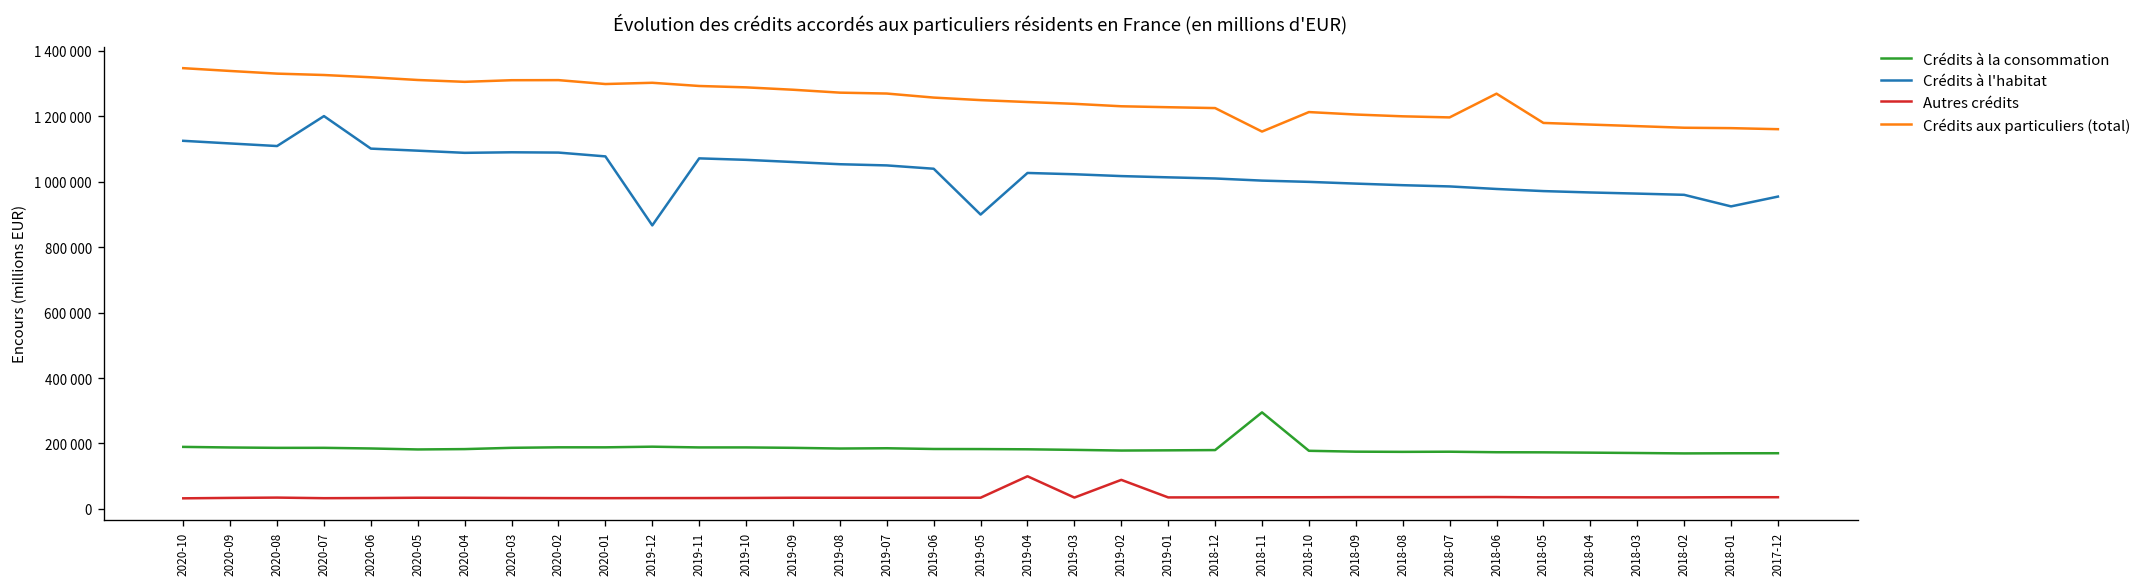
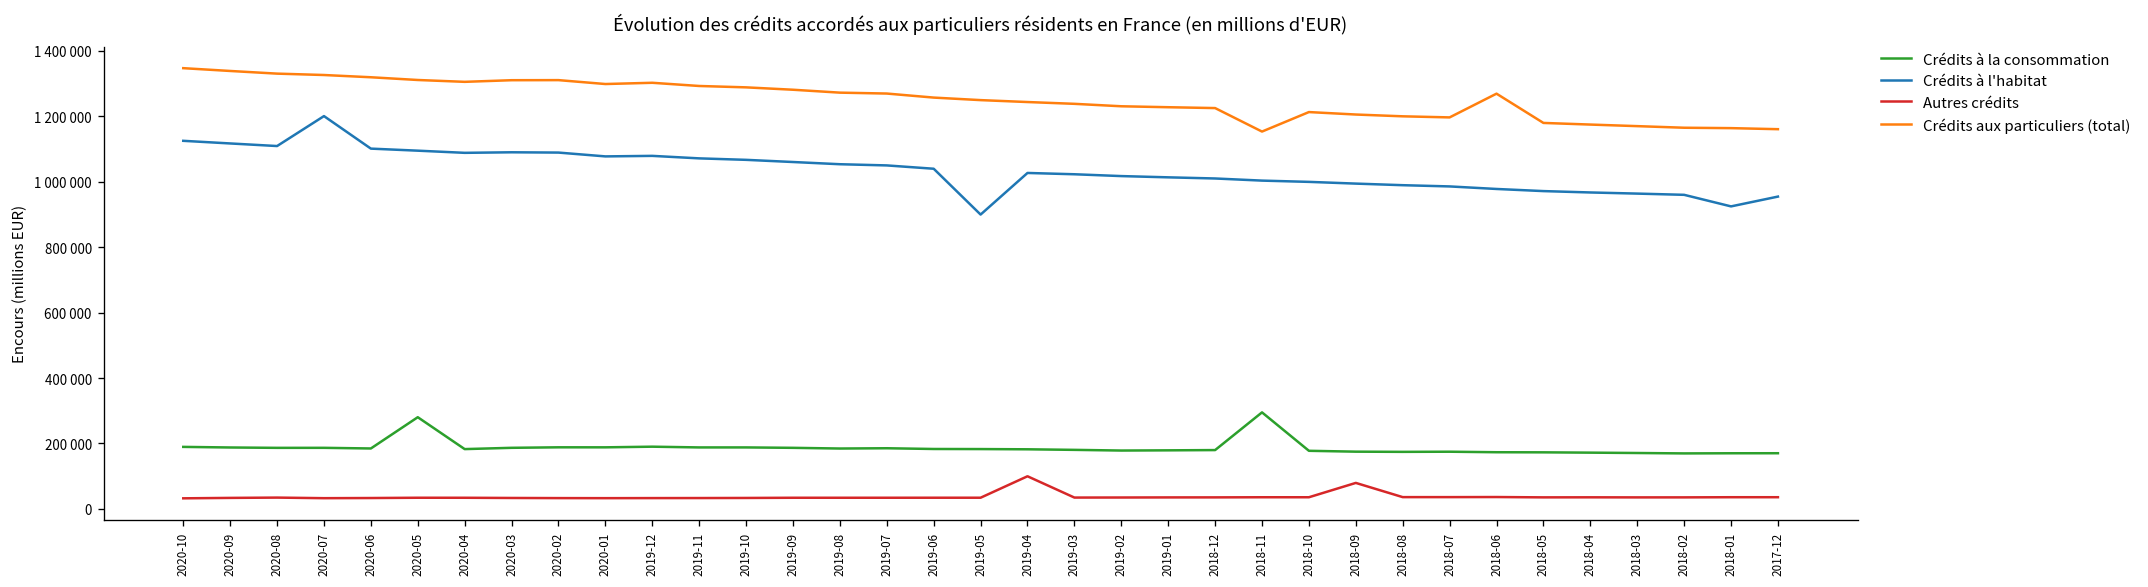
  {
    "Crédits à la consommation": {
      "2020-10": 190000,
      "2020-09": 190000,
      "2020-08": 190000,
      "2020-07": 190000,
      "2020-06": 180000,
-     "2020-05": 180000,
+     "2020-05": 280000,
      "2020-04": 180000,
      "2020-03": 190000,
      "2020-02": 190000,
      "2020-01": 190000,
      "2019-12": 190000,
      "2019-11": 190000,
      "2019-10": 190000,
      "2019-09": 190000,
      "2019-08": 180000,
      "2019-07": 190000,
      "2019-06": 180000,
      "2019-05": 180000,
      "2019-04": 180000,
      "2019-03": 180000,
      "2019-02": 180000,
      "2019-01": 180000,
      "2018-12": 180000,
      "2018-11": 290000,
      "2018-10": 180000,
      "2018-09": 170000,
      "2018-08": 170000,
      "2018-07": 170000,
      "2018-06": 170000,
      "2018-05": 170000,
      "2018-04": 170000,
      "2018-03": 170000,
      "2018-02": 170000,
      "2018-01": 170000,
      "2017-12": 170000
    },
    "Crédits à l'habitat": {
      "2020-10": 1120000,
      "2020-09": 1120000,
      "2020-08": 1110000,
      "2020-07": 1200000,
      "2020-06": 1100000,
      "2020-05": 1090000,
      "2020-04": 1090000,
      "2020-03": 1090000,
      "2020-02": 1090000,
      "2020-01": 1080000,
-     "2019-12": 870000,
+     "2019-12": 1080000,
      "2019-11": 1070000,
      "2019-10": 1070000,
      "2019-09": 1060000,
      "2019-08": 1050000,
      "2019-07": 1050000,
      "2019-06": 1040000,
      "2019-05": 900000,
      "2019-04": 1030000,
      "2019-03": 1020000,
      "2019-02": 1020000,
      "2019-01": 1010000,
      "2018-12": 1010000,
      "2018-11": 1000000,
      "2018-10": 1000000,
      "2018-09": 990000,
      "2018-08": 990000,
      "2018-07": 990000,
      "2018-06": 980000,
      "2018-05": 970000,
      "2018-04": 970000,
      "2018-03": 960000,
      "2018-02": 960000,
      "2018-01": 920000,
      "2017-12": 950000
    },
    "Autres crédits": {
      "2020-10": 30000,
      "2020-09": 30000,
      "2020-08": 30000,
      "2020-07": 30000,
      "2020-06": 30000,
      "2020-05": 30000,
      "2020-04": 30000,
      "2020-03": 30000,
      "2020-02": 30000,
      "2020-01": 30000,
      "2019-12": 30000,
      "2019-11": 30000,
      "2019-10": 30000,
      "2019-09": 30000,
      "2019-08": 30000,
      "2019-07": 30000,
      "2019-06": 30000,
      "2019-05": 30000,
      "2019-04": 100000,
      "2019-03": 30000,
-     "2019-02": 90000,
+     "2019-02": 30000,
      "2019-01": 40000,
      "2018-12": 40000,
      "2018-11": 40000,
      "2018-10": 40000,
-     "2018-09": 40000,
+     "2018-09": 80000,
      "2018-08": 40000,
      "2018-07": 40000,
      "2018-06": 40000,
      "2018-05": 40000,
      "2018-04": 40000,
      "2018-03": 40000,
      "2018-02": 40000,
      "2018-01": 40000,
      "2017-12": 40000
    },
    "Crédits aux particuliers (total)": {
      "2020-10": 1350000,
      "2020-09": 1340000,
      "2020-08": 1330000,
      "2020-07": 1330000,
      "2020-06": 1320000,
      "2020-05": 1310000,
      "2020-04": 1300000,
      "2020-03": 1310000,
      "2020-02": 1310000,
      "2020-01": 1300000,
      "2019-12": 1300000,
      "2019-11": 1290000,
      "2019-10": 1290000,
      "2019-09": 1280000,
      "2019-08": 1270000,
      "2019-07": 1270000,
      "2019-06": 1260000,
      "2019-05": 1250000,
      "2019-04": 1240000,
      "2019-03": 1240000,
      "2019-02": 1230000,
      "2019-01": 1230000,
      "2018-12": 1220000,
      "2018-11": 1150000,
      "2018-10": 1210000,
      "2018-09": 1200000,
      "2018-08": 1200000,
      "2018-07": 1200000,
      "2018-06": 1270000,
      "2018-05": 1180000,
      "2018-04": 1170000,
      "2018-03": 1170000,
      "2018-02": 1160000,
      "2018-01": 1160000,
      "2017-12": 1160000
    }
  }
